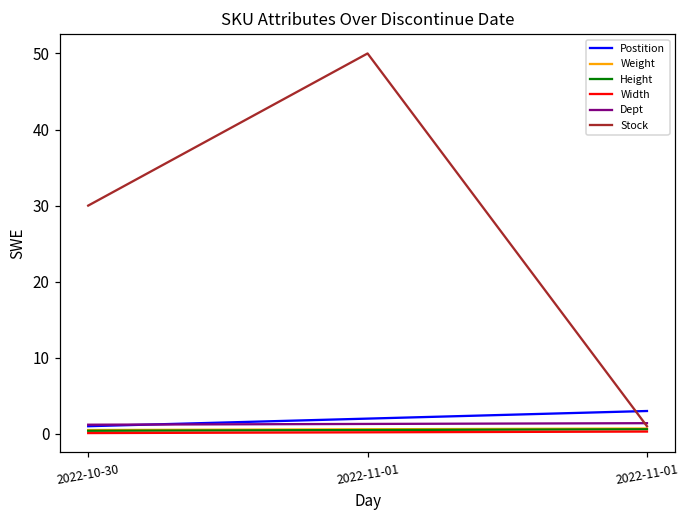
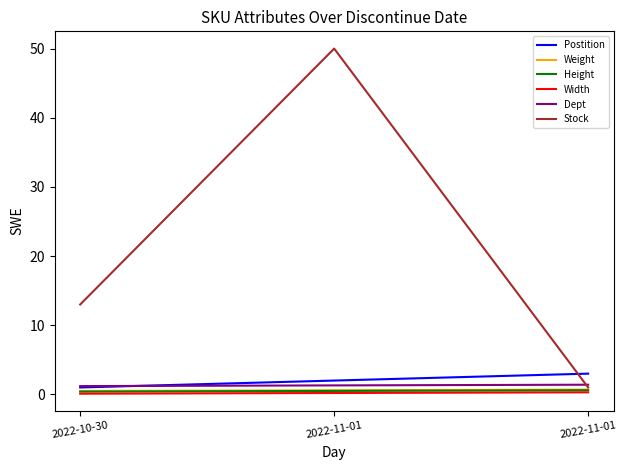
  {
    "Stock": {
-     "2022-10-30": 30
+     "2022-10-30": 13
    }
  }
